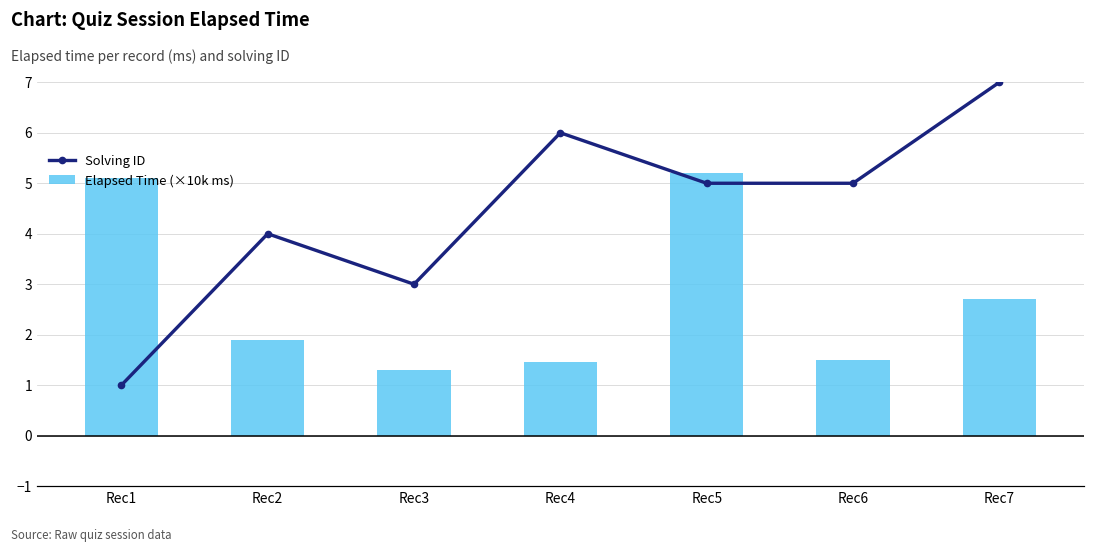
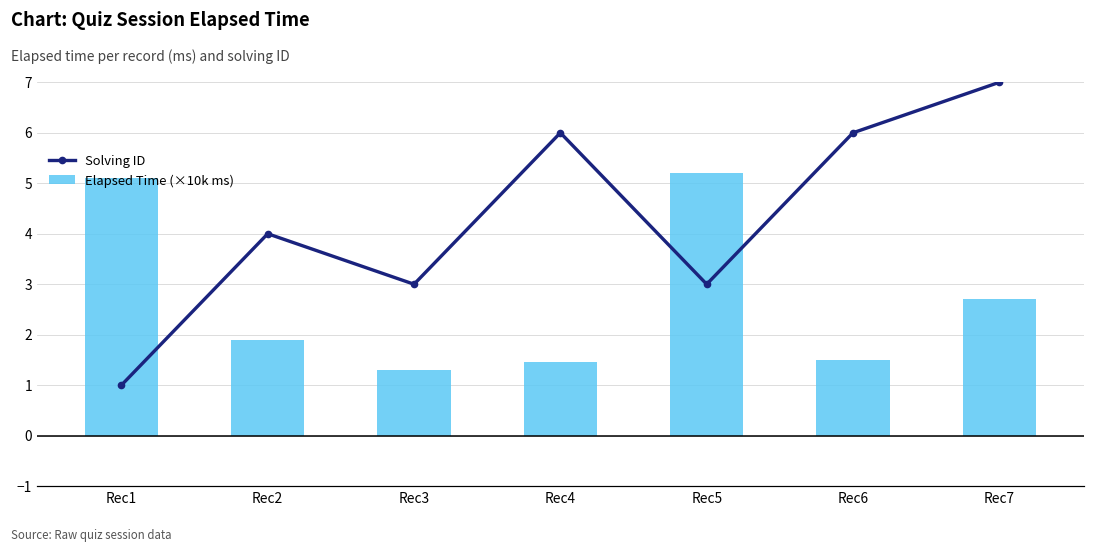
  {
    "Elapsed Time (×10k ms)": {
      "Rec1": 5.1,
      "Rec2": 1.9,
      "Rec3": 1.3,
      "Rec4": 1.5,
      "Rec5": 5.2,
      "Rec6": 1.5,
      "Rec7": 2.7
    },
    "Solving ID": {
      "Rec1": 1,
      "Rec2": 4,
      "Rec3": 3,
      "Rec4": 6,
-     "Rec5": 5,
-     "Rec6": 5,
+     "Rec5": 3,
+     "Rec6": 6,
      "Rec7": 7
    }
  }
